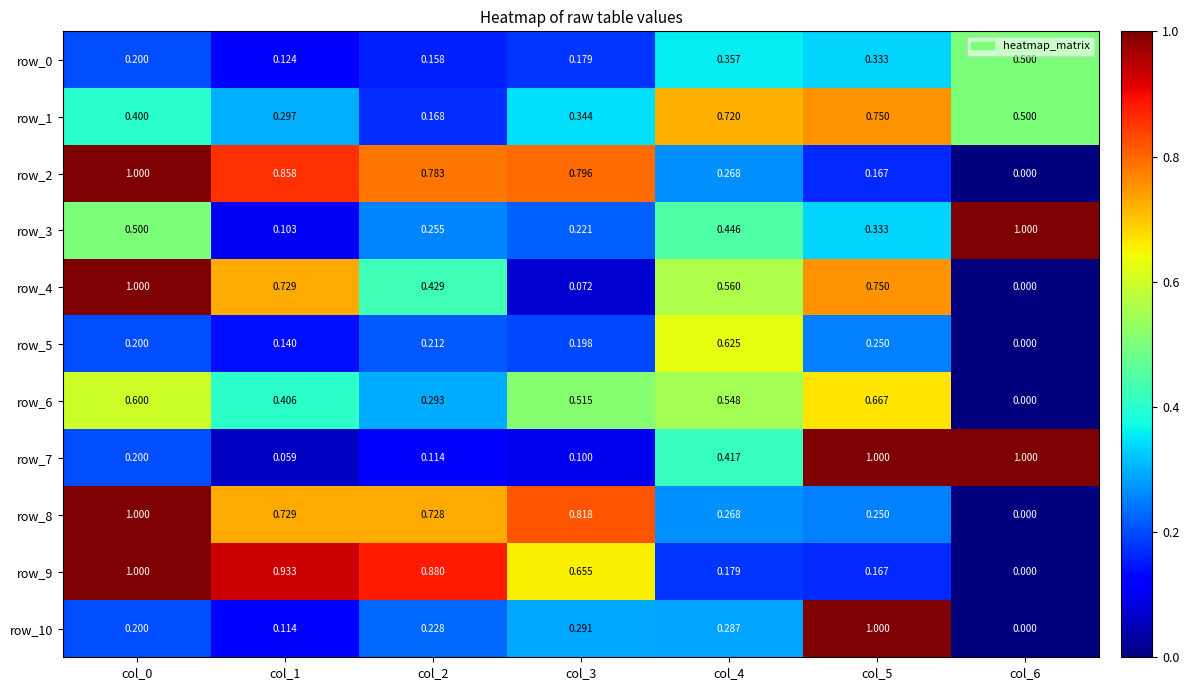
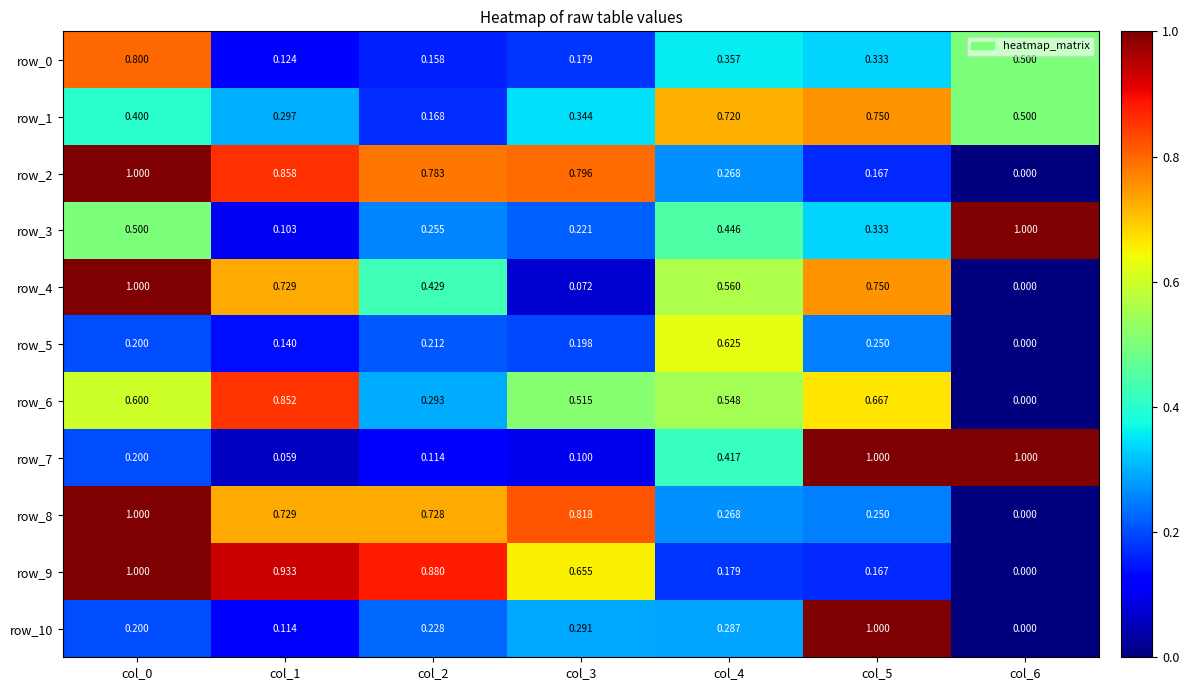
  {
    "row_0": {
-     "col_0": 0.200,
+     "col_0": 0.800,
      "col_1": 0.124,
      "col_2": 0.158,
      "col_3": 0.179,
      "col_4": 0.357,
      "col_5": 0.333
    },
    "row_1": {
      "col_0": 0.400,
      "col_1": 0.297,
      "col_2": 0.168,
      "col_3": 0.344,
      "col_4": 0.720,
      "col_5": 0.750,
      "col_6": 0.500
    },
    "row_2": {
      "col_0": 1.000,
      "col_1": 0.858,
      "col_2": 0.783,
      "col_3": 0.796,
      "col_4": 0.268,
      "col_5": 0.167,
      "col_6": 0.000
    },
    "row_3": {
      "col_0": 0.500,
      "col_1": 0.103,
      "col_2": 0.255,
      "col_3": 0.221,
      "col_4": 0.446,
      "col_5": 0.333,
      "col_6": 1.000
    },
    "row_4": {
      "col_0": 1.000,
      "col_1": 0.729,
      "col_2": 0.429,
      "col_3": 0.072,
      "col_4": 0.560,
      "col_5": 0.750,
      "col_6": 0.000
    },
    "row_5": {
      "col_0": 0.200,
      "col_1": 0.140,
      "col_2": 0.212,
      "col_3": 0.198,
      "col_4": 0.625,
      "col_5": 0.250,
      "col_6": 0.000
    },
    "row_6": {
      "col_0": 0.600,
-     "col_1": 0.406,
+     "col_1": 0.852,
      "col_2": 0.293,
      "col_3": 0.515,
      "col_4": 0.548,
      "col_5": 0.667,
      "col_6": 0.000
    },
    "row_7": {
      "col_0": 0.200,
      "col_1": 0.059,
      "col_2": 0.114,
      "col_3": 0.100,
      "col_4": 0.417,
      "col_5": 1.000,
      "col_6": 1.000
    },
    "row_8": {
      "col_0": 1.000,
      "col_1": 0.729,
      "col_2": 0.728,
      "col_3": 0.818,
      "col_4": 0.268,
      "col_5": 0.250,
      "col_6": 0.000
    },
    "row_9": {
      "col_0": 1.000,
      "col_1": 0.933,
      "col_2": 0.880,
      "col_3": 0.655,
      "col_4": 0.179,
      "col_5": 0.167,
      "col_6": 0.000
    },
    "row_10": {
      "col_0": 0.200,
      "col_1": 0.114,
      "col_2": 0.228,
      "col_3": 0.291,
      "col_4": 0.287,
      "col_5": 1.000,
      "col_6": 0.000
    }
  }
